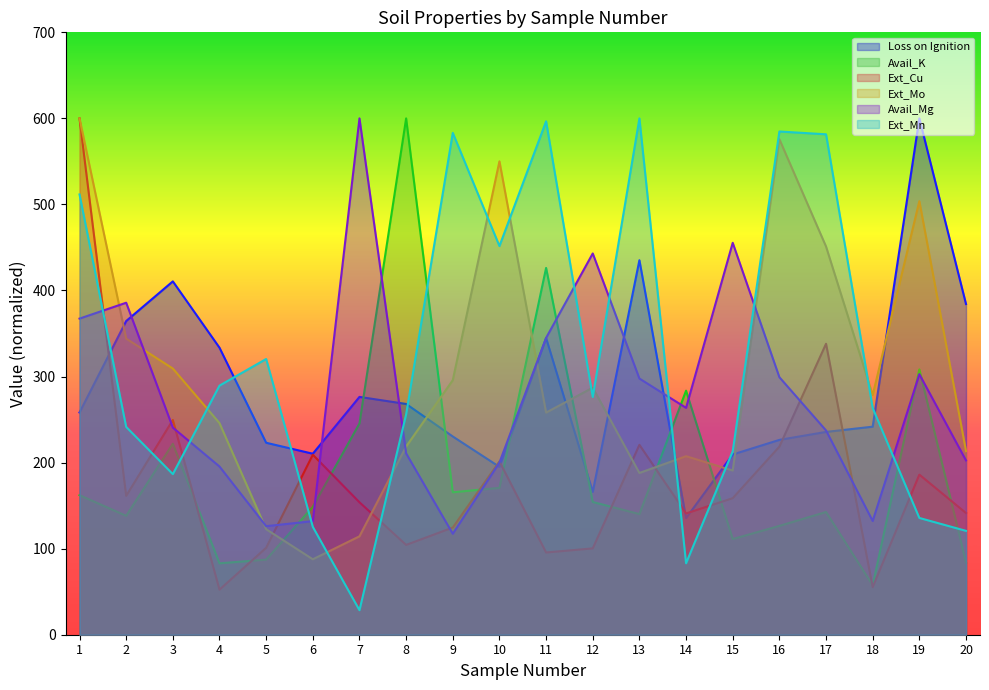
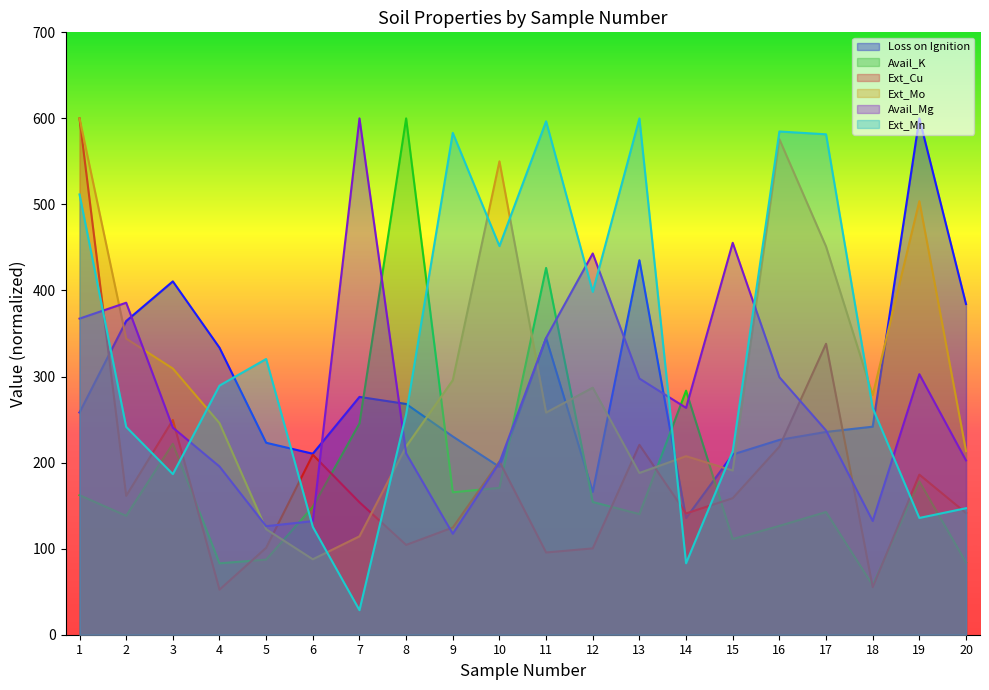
  {
    "Avail_K": {
      "1": 160,
      "2": 140,
      "3": 220,
      "4": 80,
      "5": 90,
      "6": 150,
      "7": 250,
      "8": 600,
      "9": 170,
      "10": 170,
      "11": 430,
      "12": 150,
      "13": 140,
      "14": 280,
      "15": 110,
      "16": 130,
      "17": 140,
-     "19": 310,
+     "19": 180,
      "20": 80
    },
    "Ext_Mn": {
      "1": 510,
      "2": 240,
      "3": 190,
      "4": 290,
      "5": 320,
      "6": 130,
      "7": 30,
      "8": 260,
      "9": 580,
      "10": 450,
      "11": 600,
-     "12": 280,
+     "12": 400,
      "13": 600,
      "14": 80,
      "15": 210,
      "16": 580,
      "17": 580,
      "18": 260,
      "19": 140,
-     "20": 120
+     "20": 150
    }
  }
